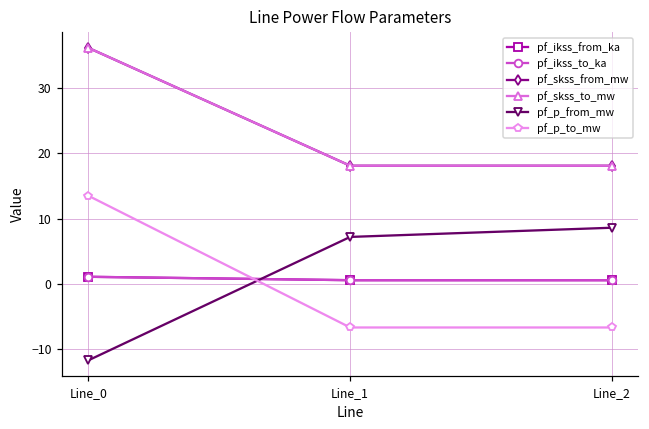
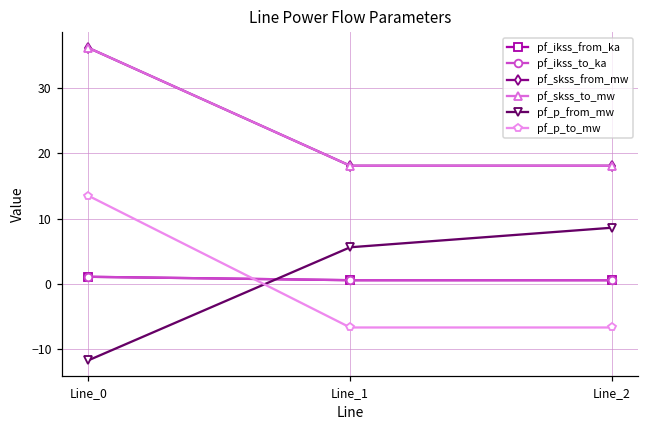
  {
    "pf_p_from_mw": {
      "Line_0": -12,
-     "Line_1": 7,
+     "Line_1": 6,
      "Line_2": 9
    }
  }
